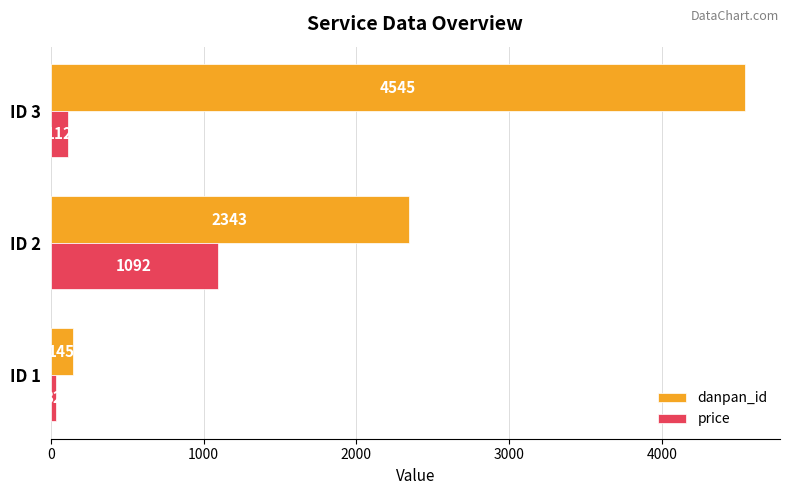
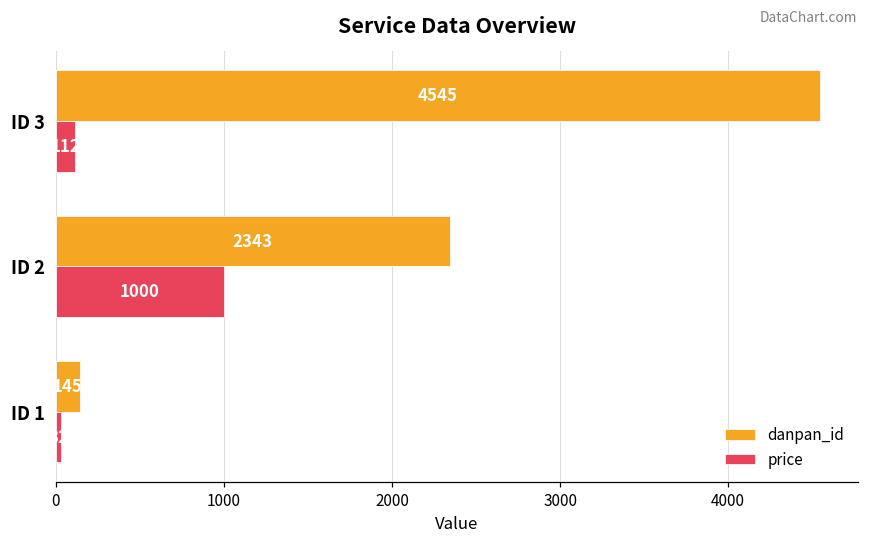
  {
    "danpan_id": {
      "ID 3": 4545,
      "ID 2": 2343,
      "ID 1": 145
    },
    "price": {
-     "ID 2": 1092
+     "ID 2": 1000
    }
  }
